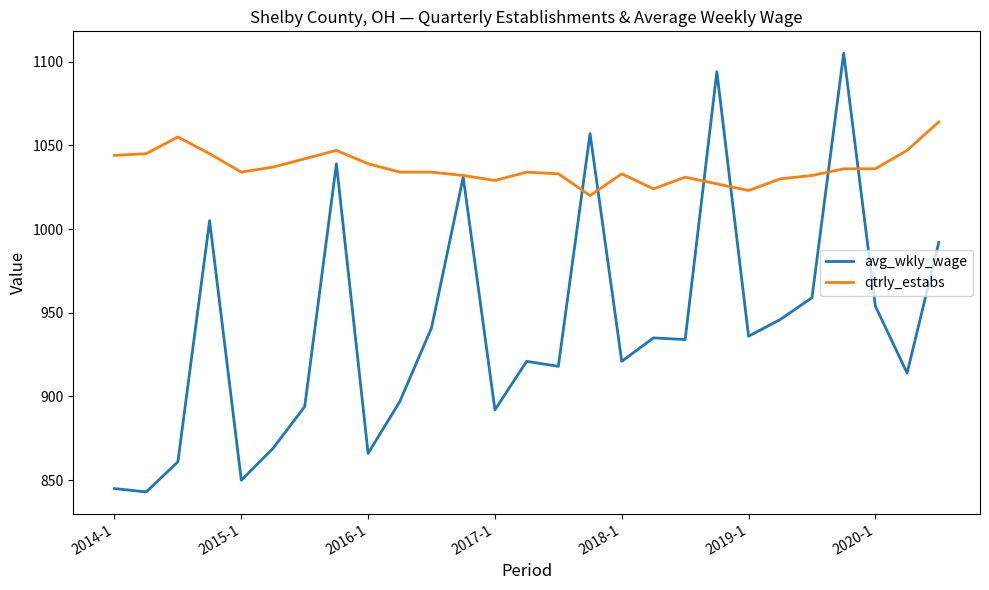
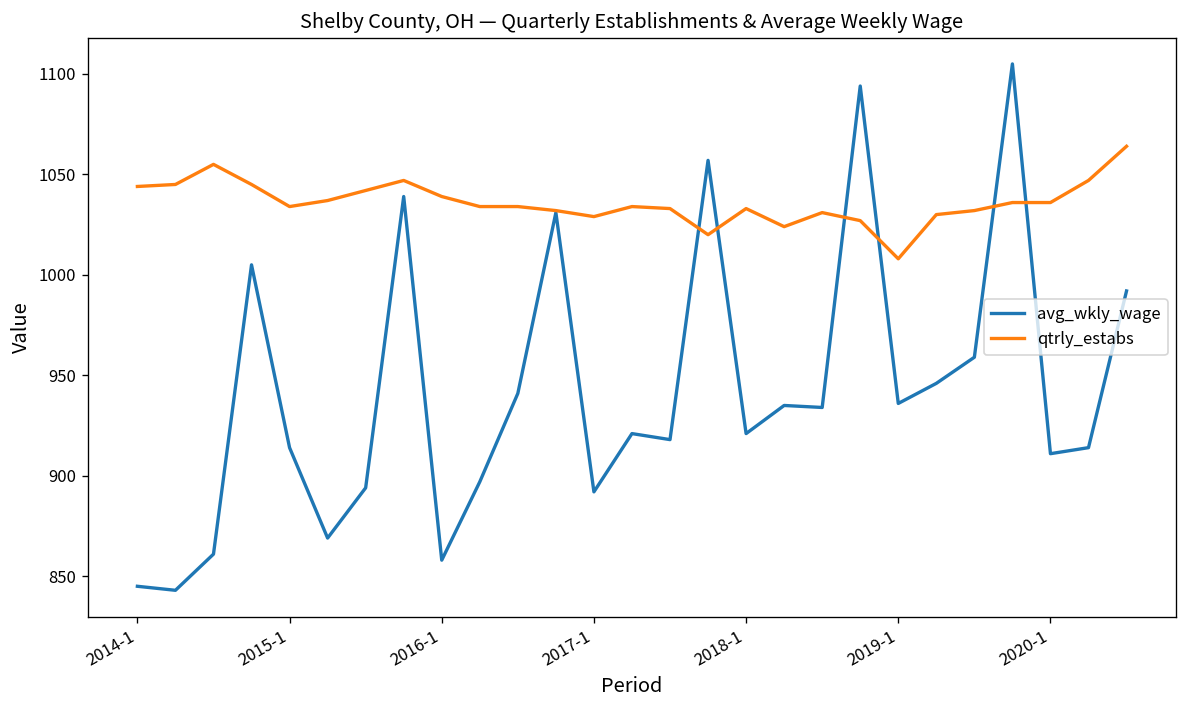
  {
    "avg_wkly_wage": {
      "2014-1": 845,
-     "2015-1": 850,
-     "2016-1": 866,
+     "2015-1": 914,
+     "2016-1": 858,
      "2017-1": 892,
      "2018-1": 921,
      "2019-1": 936,
-     "2020-1": 954
+     "2020-1": 911
    },
    "qtrly_estabs": {
      "2014-1": 1044,
      "2015-1": 1034,
      "2016-1": 1039,
      "2017-1": 1029,
      "2018-1": 1033,
-     "2019-1": 1023,
+     "2019-1": 1008,
      "2020-1": 1036
    }
  }
